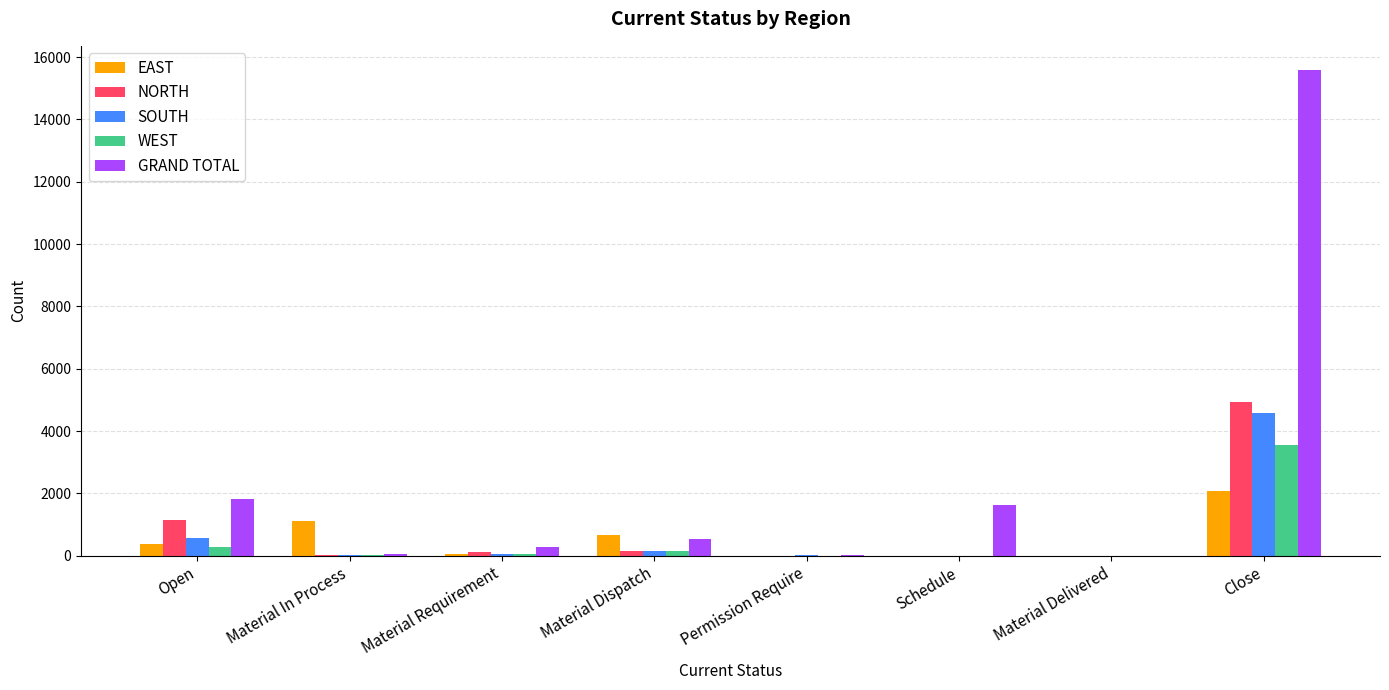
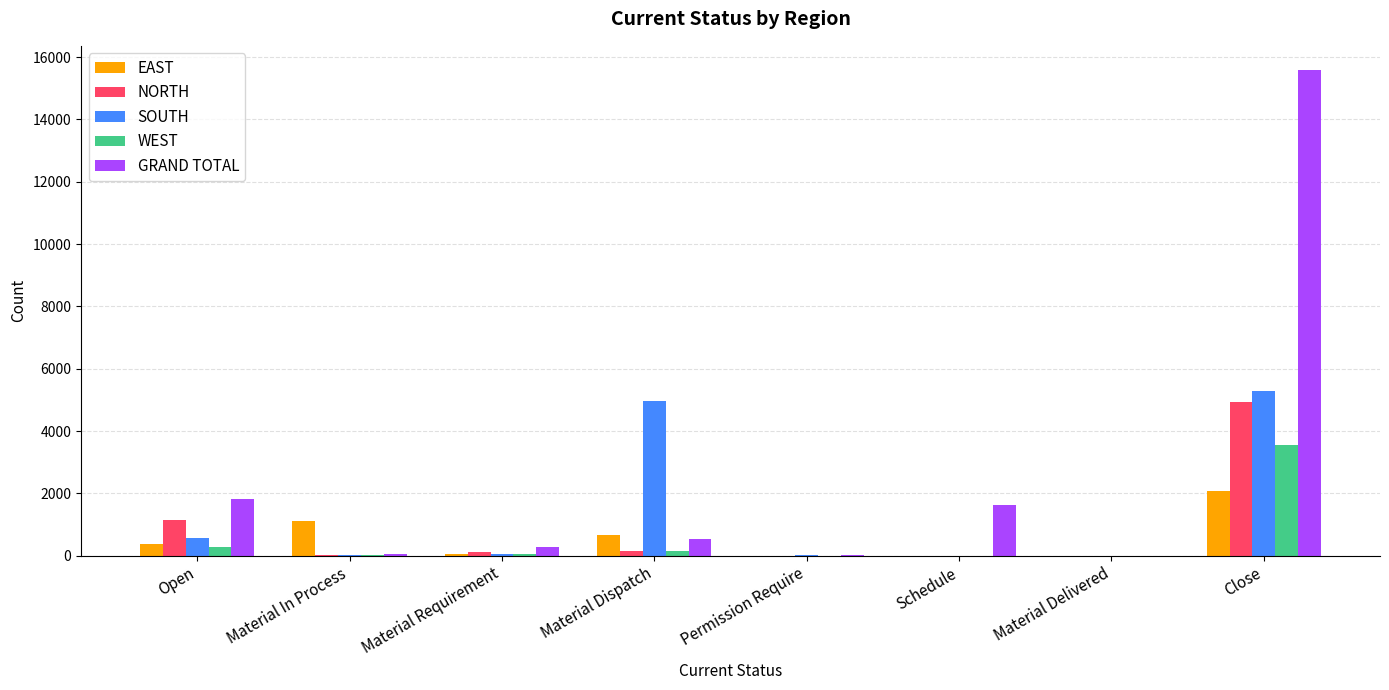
  {
    "EAST": {
      "Open": 400,
      "Material In Process": 1100,
      "Material Dispatch": 700,
      "Material Delivered": 0,
      "Close": 2100
    },
    "NORTH": {
      "Open": 1100,
      "Material Requirement": 100,
      "Material Dispatch": 200,
      "Material Delivered": 0,
      "Close": 4900
    },
    "SOUTH": {
      "Open": 600,
-     "Material Dispatch": 200,
-     "Close": 4600
+     "Material Dispatch": 5000,
+     "Close": 5300
    },
    "WEST": {
      "Open": 300,
      "Material Dispatch": 100,
      "Material Delivered": 0,
      "Close": 3600
    },
    "GRAND TOTAL": {
      "Open": 1800,
      "Material Requirement": 300,
      "Material Dispatch": 500,
      "Schedule": 1600,
      "Close": 15600
    }
  }
